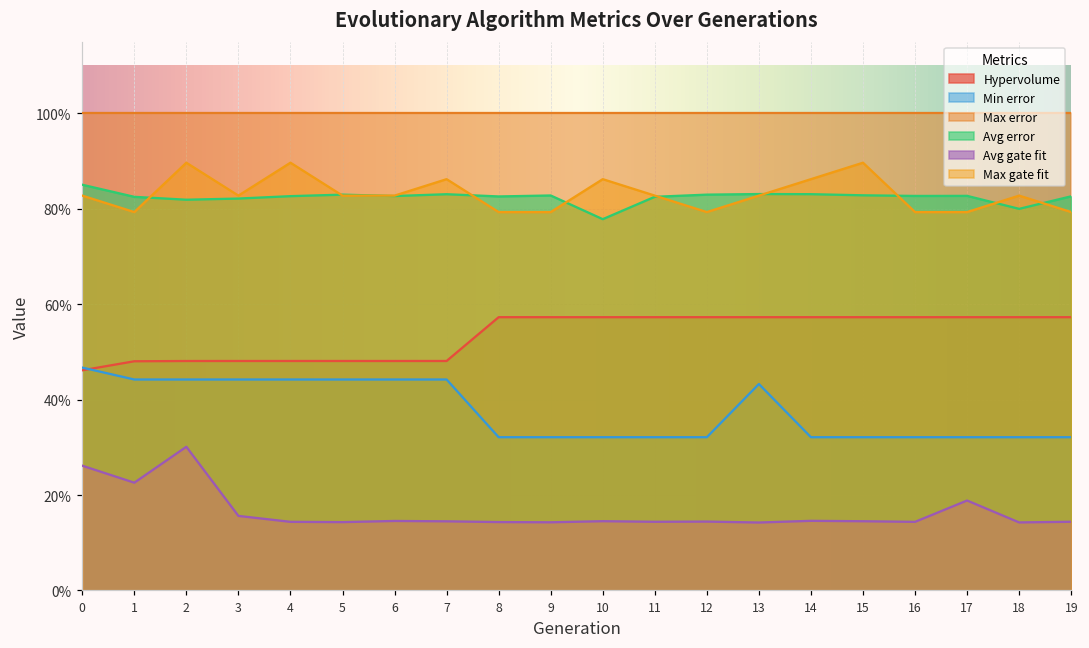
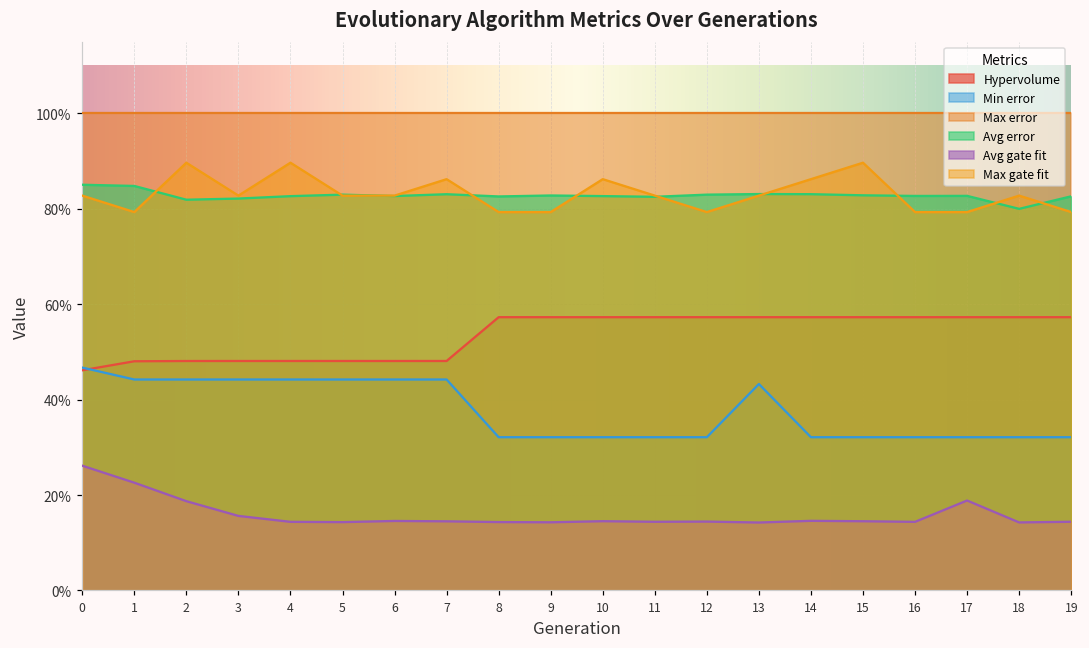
  {
    "Min error": {
      "1": "44%",
      "2": "44%",
      "3": "44%",
      "4": "44%",
      "5": "44%",
      "6": "44%",
      "7": "44%",
      "8": "32%",
      "9": "32%",
      "10": "32%",
      "11": "32%",
      "12": "32%",
      "13": "43%",
      "14": "32%",
      "15": "32%",
      "16": "32%",
      "17": "32%",
      "18": "32%",
      "19": "32%"
    },
    "Avg error": {
      "0": "85%",
-     "1": "83%",
+     "1": "85%",
      "2": "82%",
      "3": "82%",
      "4": "83%",
      "7": "83%",
      "8": "83%",
      "9": "83%",
-     "10": "78%",
+     "10": "83%",
      "12": "83%",
      "14": "83%",
      "15": "83%",
      "16": "83%",
      "17": "83%",
      "18": "80%",
      "19": "83%"
    },
    "Avg gate fit": {
      "0": "26%",
      "1": "23%",
-     "2": "30%",
+     "2": "19%",
      "3": "16%",
      "4": "14%",
      "5": "14%",
      "6": "15%",
      "7": "14%",
      "8": "14%",
      "9": "14%",
      "10": "15%",
      "11": "14%",
      "12": "14%",
      "13": "14%",
      "14": "15%",
      "15": "15%",
      "16": "14%",
      "17": "19%",
      "18": "14%",
      "19": "14%"
    }
  }
